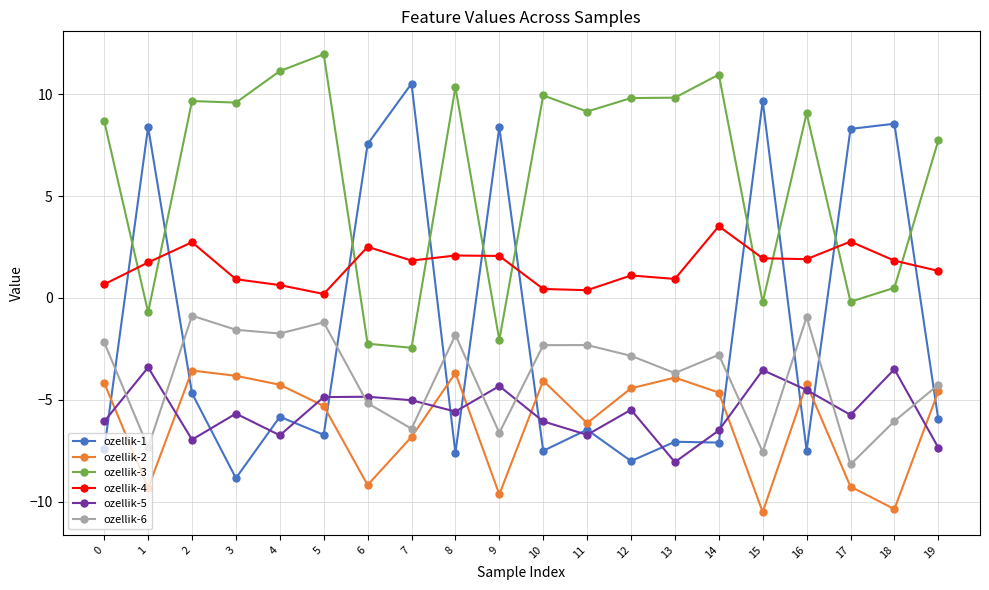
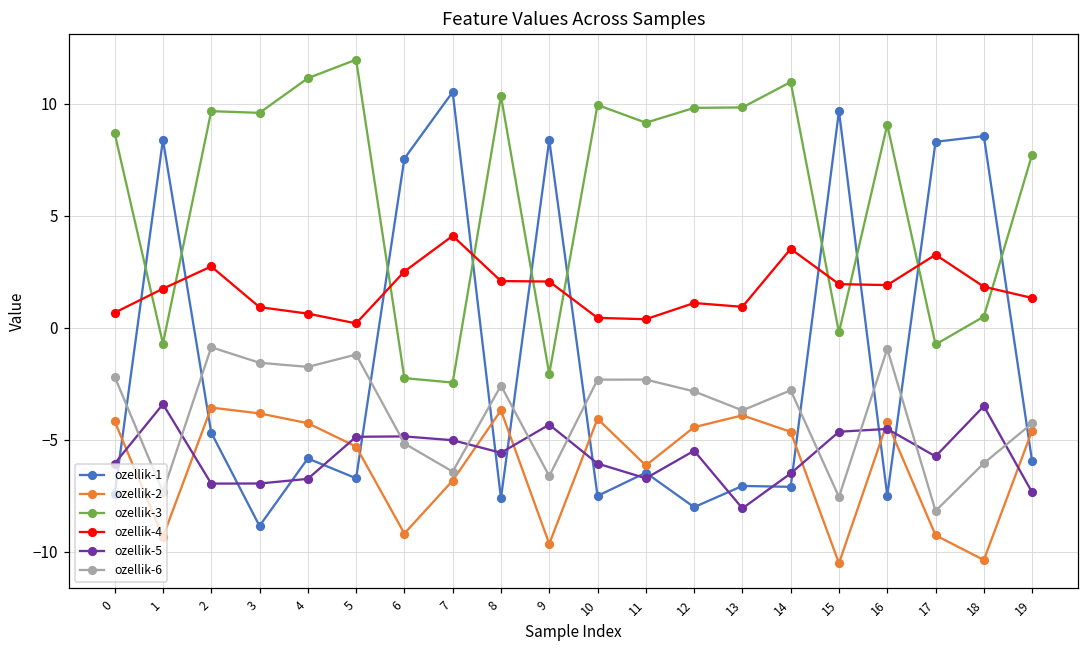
  {
    "ozellik-1": {
      "1": 8.4,
      "2": -4.7,
      "3": -8.9,
      "4": -5.8,
      "5": -6.7,
      "6": 7.5,
      "7": 10.5,
      "8": -7.6,
      "9": 8.4,
      "10": -7.5,
      "11": -6.5,
      "12": -8.0,
      "13": -7.1,
      "14": -7.1,
      "15": 9.7,
      "16": -7.5,
      "17": 8.3,
      "18": 8.6,
      "19": -6.0
    },
    "ozellik-2": {
      "0": -4.2,
      "2": -3.6,
      "3": -3.8,
      "4": -4.3,
      "5": -5.3,
      "6": -9.2,
      "7": -6.8,
      "8": -3.7,
      "9": -9.6,
      "10": -4.1,
      "11": -6.1,
      "12": -4.4,
      "13": -3.9,
      "14": -4.6,
      "15": -10.5,
      "16": -4.2,
      "17": -9.3,
      "18": -10.4,
      "19": -4.6
    },
    "ozellik-3": {
      "0": 8.7,
      "1": -0.7,
      "2": 9.7,
      "3": 9.6,
      "4": 11.1,
      "5": 12.0,
      "6": -2.3,
      "7": -2.5,
      "8": 10.3,
      "9": -2.1,
      "10": 9.9,
      "11": 9.1,
      "12": 9.8,
      "13": 9.8,
      "14": 11.0,
      "15": -0.2,
      "16": 9.1,
-     "17": -0.2,
+     "17": -0.8,
      "18": 0.5,
      "19": 7.7
    },
    "ozellik-4": {
      "0": 0.7,
      "1": 1.7,
      "2": 2.7,
      "3": 0.9,
      "4": 0.6,
      "5": 0.2,
      "6": 2.5,
-     "7": 1.8,
+     "7": 4.1,
      "8": 2.1,
      "9": 2.1,
      "10": 0.4,
      "11": 0.4,
      "12": 1.1,
      "13": 0.9,
      "14": 3.5,
      "15": 1.9,
      "16": 1.9,
-     "17": 2.8,
+     "17": 3.3,
      "18": 1.8,
      "19": 1.3
    },
    "ozellik-5": {
      "0": -6.1,
      "1": -3.4,
      "2": -7.0,
-     "3": -5.7,
+     "3": -7.0,
      "4": -6.7,
      "5": -4.9,
      "6": -4.9,
      "7": -5.0,
      "8": -5.6,
      "9": -4.3,
      "10": -6.1,
      "11": -6.7,
      "12": -5.5,
      "13": -8.1,
      "14": -6.5,
-     "15": -3.5,
+     "15": -4.6,
      "16": -4.5,
      "17": -5.7,
      "18": -3.5,
      "19": -7.4
    },
    "ozellik-6": {
      "0": -2.2,
      "2": -0.9,
      "3": -1.6,
      "4": -1.8,
      "5": -1.2,
      "6": -5.2,
      "7": -6.4,
-     "8": -1.8,
+     "8": -2.6,
      "9": -6.6,
      "10": -2.3,
      "11": -2.3,
      "12": -2.8,
      "13": -3.7,
      "14": -2.8,
      "15": -7.6,
      "16": -0.9,
      "17": -8.2,
      "18": -6.1,
      "19": -4.3
    }
  }
